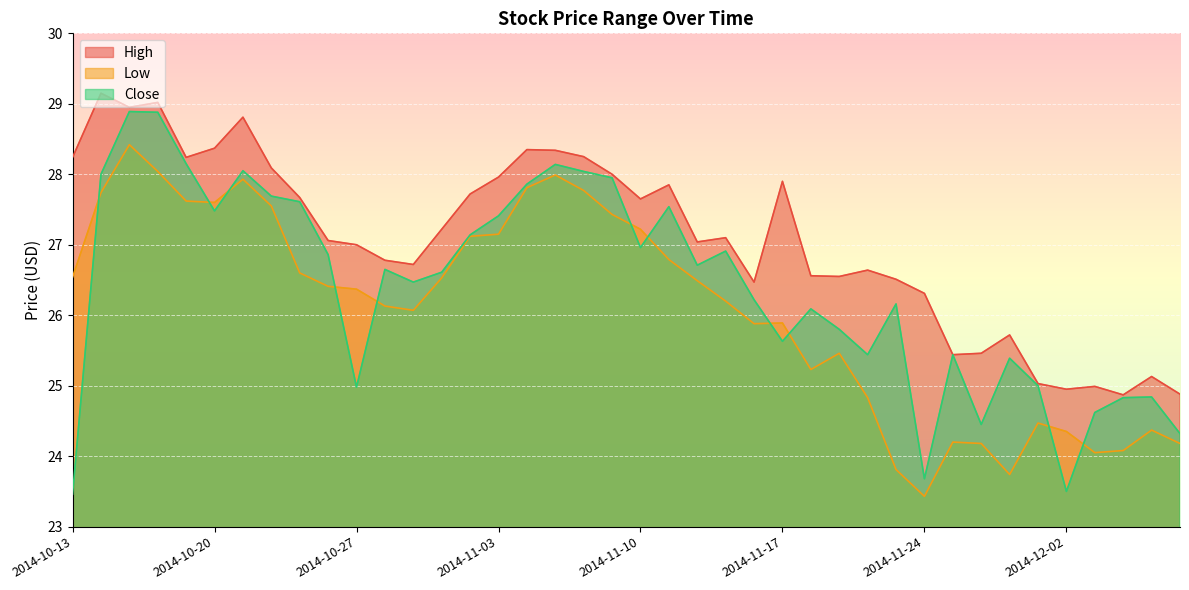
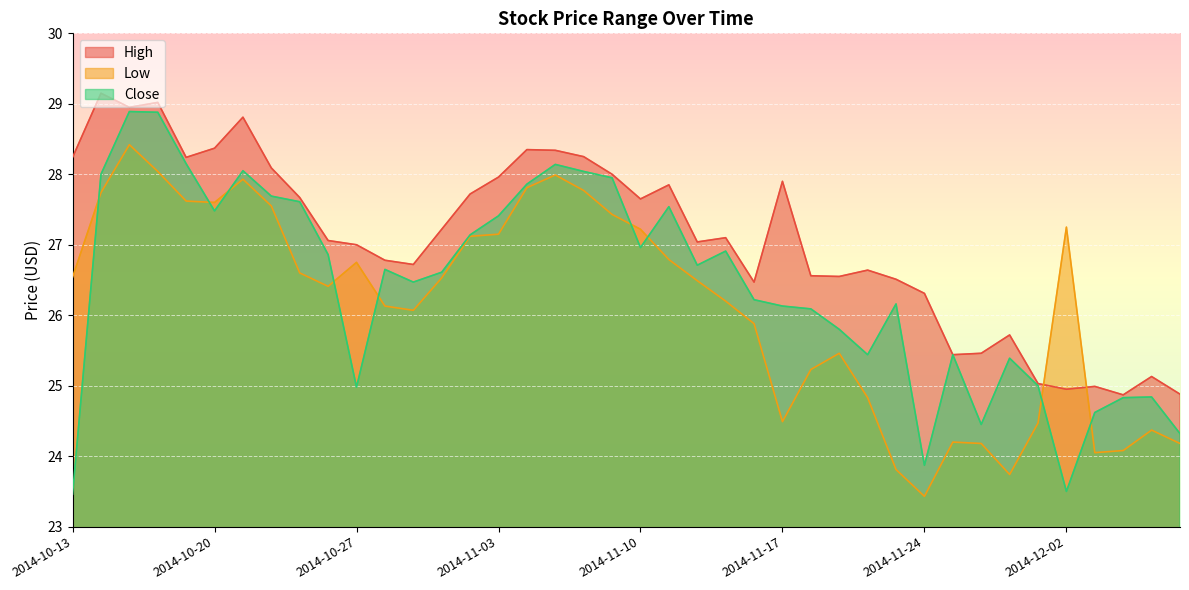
  {
    "High": {
      "2014-10-13": 28.2,
      "2014-10-20": 28.4,
      "2014-10-27": 27.0,
      "2014-11-03": 28.0,
      "2014-11-10": 27.7,
      "2014-11-17": 27.9,
      "2014-11-24": 26.3,
      "2014-12-02": 25.0
    },
    "Low": {
      "2014-10-13": 26.5,
      "2014-10-20": 27.6,
-     "2014-10-27": 26.4,
+     "2014-10-27": 26.8,
      "2014-11-03": 27.2,
      "2014-11-10": 27.2,
-     "2014-11-17": 25.9,
+     "2014-11-17": 24.5,
      "2014-11-24": 23.4,
-     "2014-12-02": 24.4
+     "2014-12-02": 27.3
    },
    "Close": {
      "2014-10-13": 23.5,
      "2014-10-20": 27.5,
      "2014-10-27": 25.0,
      "2014-11-03": 27.4,
      "2014-11-10": 27.0,
-     "2014-11-17": 25.6,
-     "2014-11-24": 23.7,
+     "2014-11-17": 26.1,
+     "2014-11-24": 23.9,
      "2014-12-02": 23.5
    }
  }
